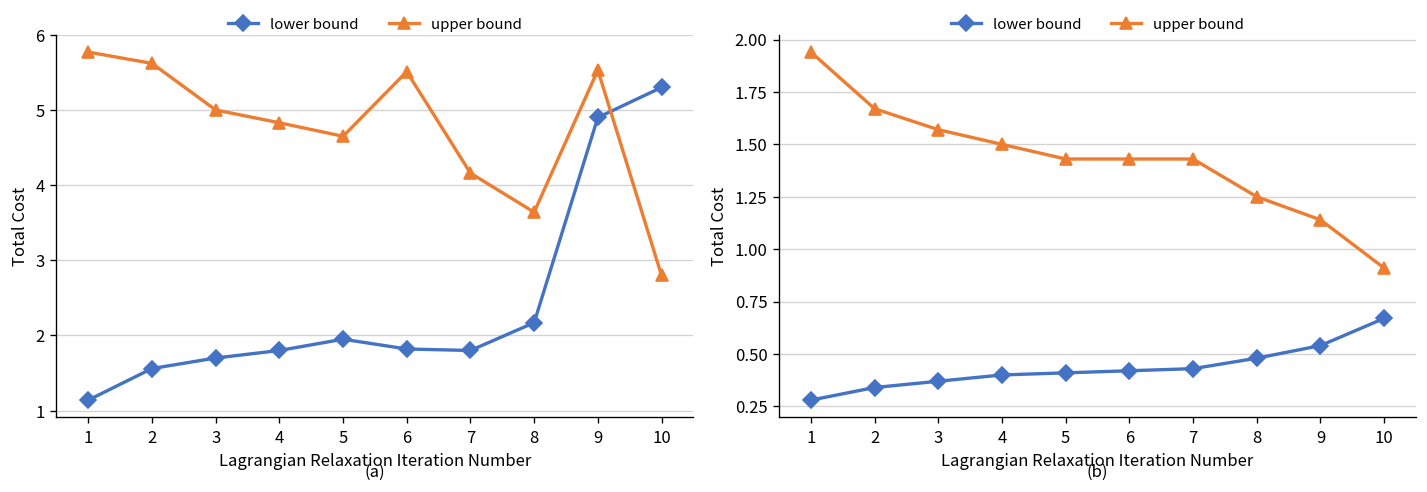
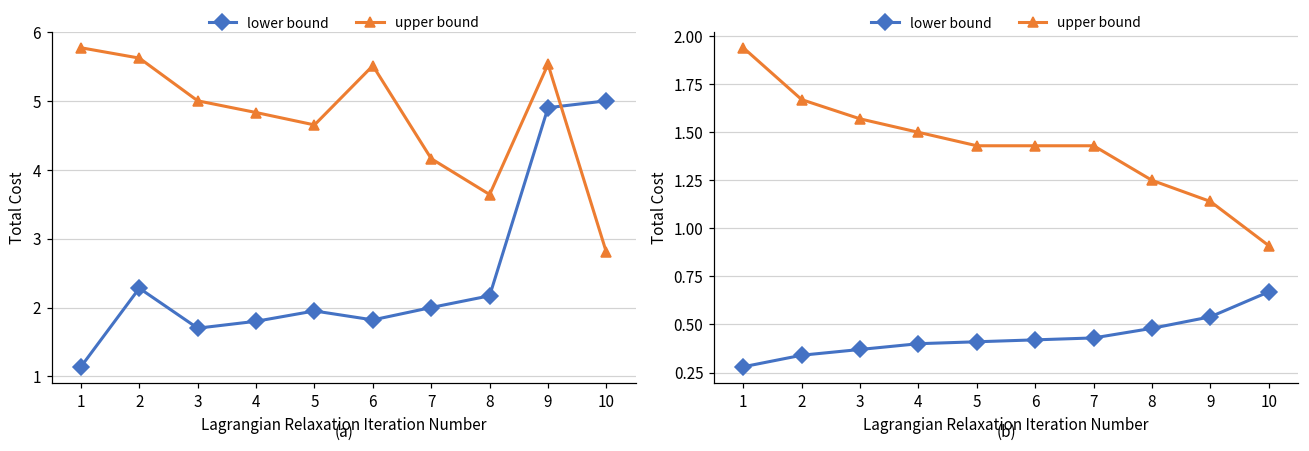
  {
    "(a)": {
      "lower bound": {
        "1": 1.1,
-       "2": 1.6,
+       "2": 2.3,
        "3": 1.7,
        "4": 1.8,
        "5": 2.0,
        "6": 1.8,
-       "7": 1.8,
+       "7": 2.0,
        "8": 2.2,
        "9": 4.9,
-       "10": 5.3
+       "10": 5.0
      },
      "upper bound": {
        "1": 5.8,
        "2": 5.6,
        "3": 5.0,
        "4": 4.8,
        "5": 4.7,
        "6": 5.5,
        "7": 4.2,
        "8": 3.6,
        "9": 5.5,
        "10": 2.8
      }
    },
    "(b)": {
      "lower bound": {
        "1": 0.28,
        "2": 0.34,
        "3": 0.37,
        "4": 0.40,
        "5": 0.41,
        "6": 0.42,
        "7": 0.43,
        "8": 0.48,
        "9": 0.54,
        "10": 0.67
      },
      "upper bound": {
        "1": 1.94,
        "2": 1.67,
        "3": 1.57,
        "4": 1.50,
        "5": 1.43,
        "6": 1.43,
        "7": 1.43,
        "8": 1.25,
        "9": 1.14,
        "10": 0.91
      }
    }
  }
